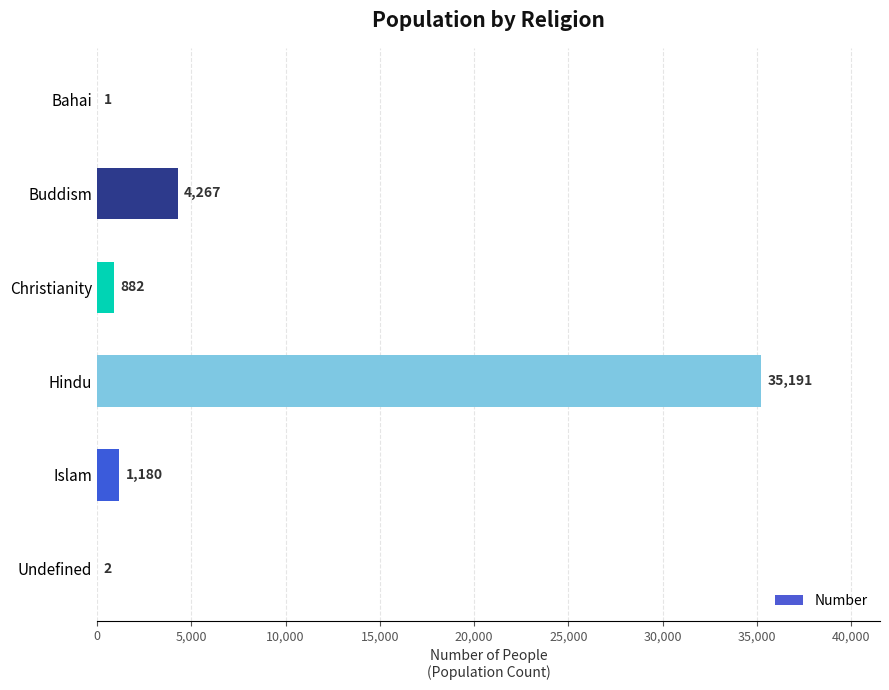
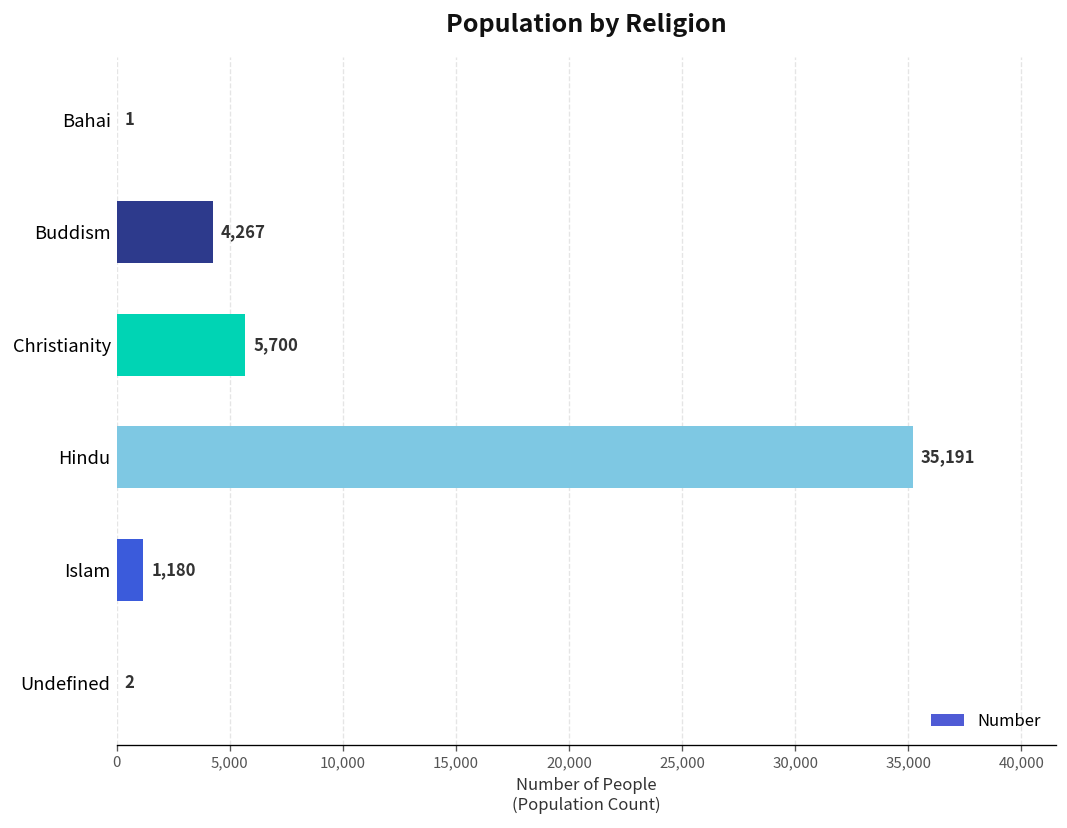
  {
    "Bahai": "1",
    "Buddism": "4,267",
-   "Christianity": "882",
+   "Christianity": "5,700",
    "Hindu": "35,191",
    "Islam": "1,180",
    "Undefined": "2"
  }
